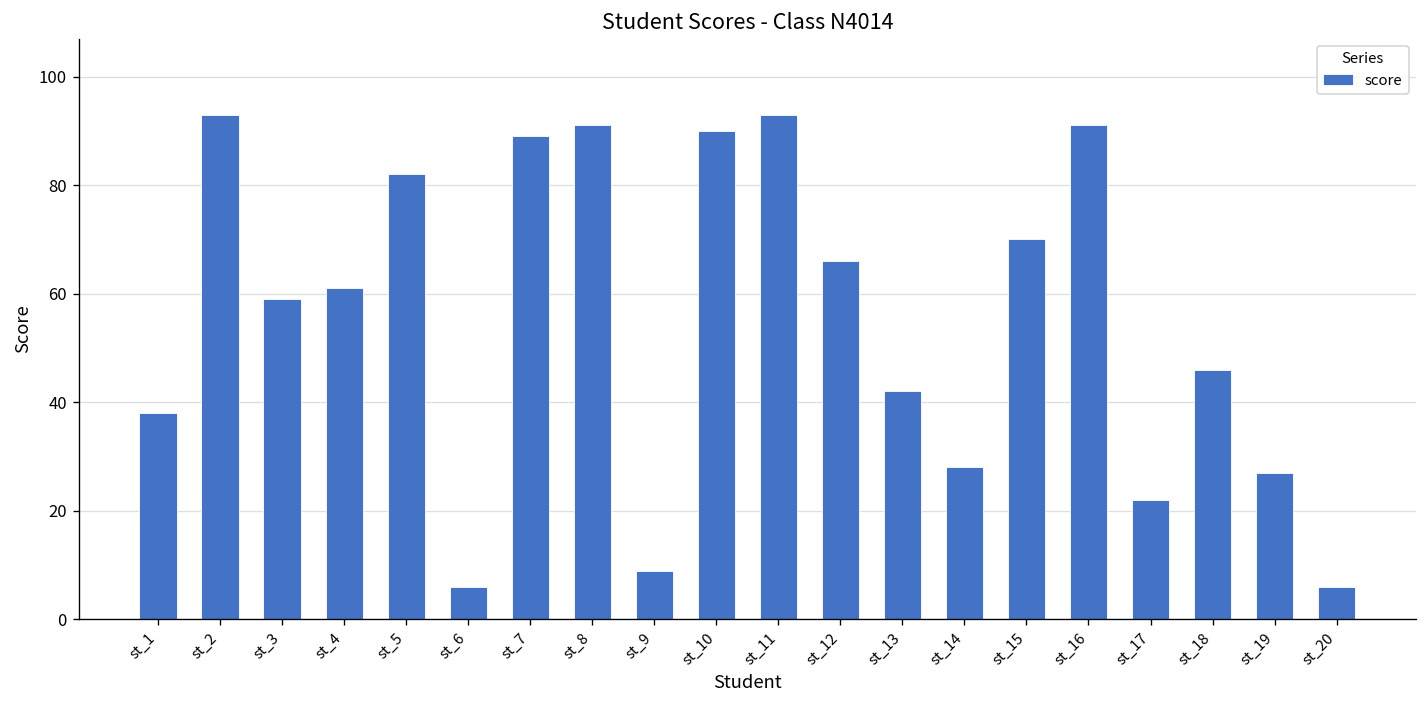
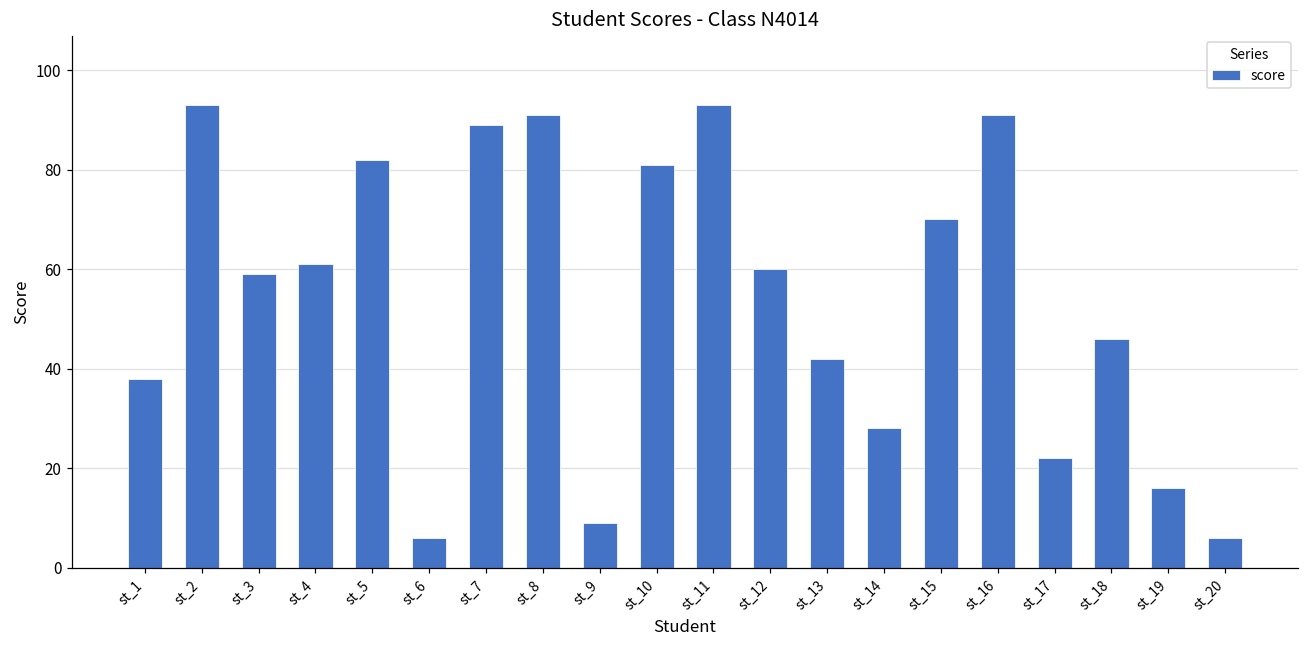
  {
    "st_1": 38,
    "st_2": 93,
    "st_3": 59,
    "st_4": 61,
    "st_5": 82,
    "st_6": 6,
    "st_7": 89,
    "st_8": 91,
    "st_9": 9,
-   "st_10": 90,
+   "st_10": 81,
    "st_11": 93,
-   "st_12": 66,
+   "st_12": 60,
    "st_13": 42,
    "st_14": 28,
    "st_15": 70,
    "st_16": 91,
    "st_17": 22,
    "st_18": 46,
-   "st_19": 27,
+   "st_19": 16,
    "st_20": 6
  }
